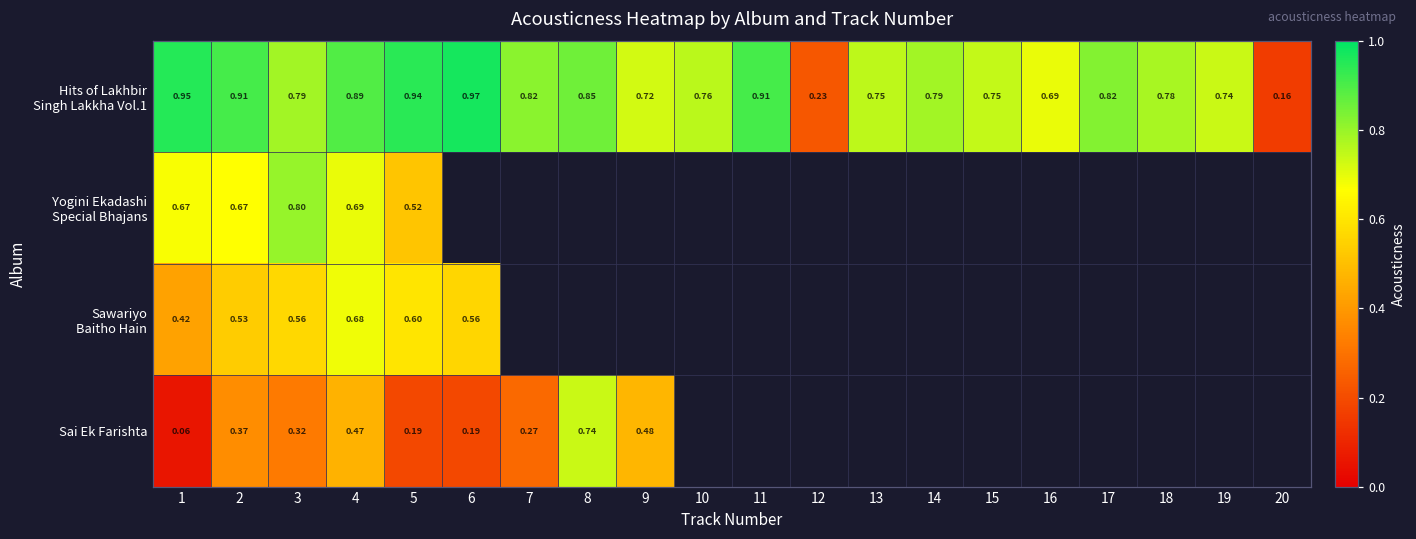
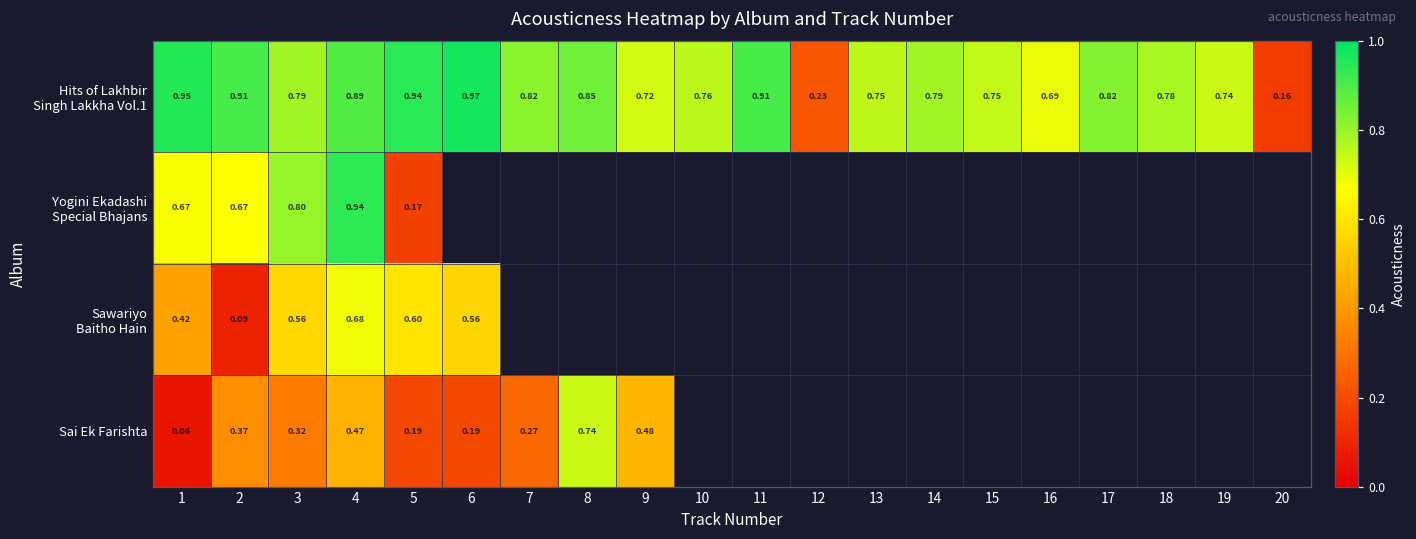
  {
    "Hits of Lakhbir Singh Lakkha Vol.1": {
      "1": 0.95,
      "2": 0.91,
      "3": 0.79,
      "4": 0.89,
      "5": 0.94,
      "6": 0.97,
      "7": 0.82,
      "8": 0.85,
      "9": 0.72,
      "10": 0.76,
      "11": 0.91,
      "12": 0.23,
      "13": 0.75,
      "14": 0.79,
      "15": 0.75,
      "16": 0.69,
      "17": 0.82,
      "18": 0.78,
      "19": 0.74,
      "20": 0.16
    },
    "Yogini Ekadashi Special Bhajans": {
      "1": 0.67,
      "2": 0.67,
      "3": 0.80,
-     "4": 0.69,
-     "5": 0.52
+     "4": 0.94,
+     "5": 0.17
    },
    "Sawariyo Baitho Hain": {
      "1": 0.42,
-     "2": 0.53,
+     "2": 0.09,
      "3": 0.56,
      "4": 0.68,
      "5": 0.60,
      "6": 0.56
    },
    "Sai Ek Farishta": {
      "1": 0.06,
      "2": 0.37,
      "3": 0.32,
      "4": 0.47,
      "5": 0.19,
      "6": 0.19,
      "7": 0.27,
      "8": 0.74,
      "9": 0.48
    }
  }
